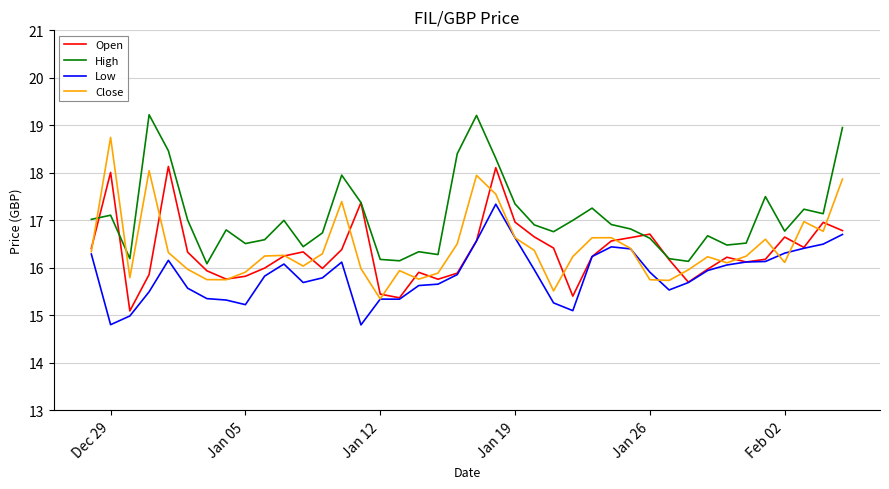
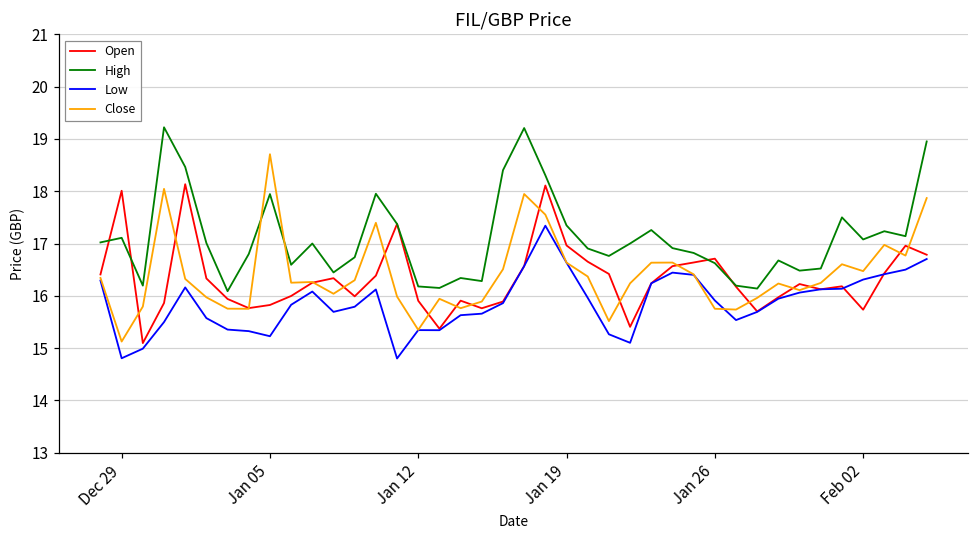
  {
    "Open": {
      "Dec 29": 18.0,
      "Jan 05": 15.8,
-     "Jan 12": 15.4,
+     "Jan 12": 15.9,
      "Jan 19": 17.0,
      "Jan 26": 16.7,
-     "Feb 02": 16.6
+     "Feb 02": 15.7
    },
    "High": {
      "Dec 29": 17.1,
-     "Jan 05": 16.5,
+     "Jan 05": 17.9,
      "Jan 12": 16.2,
      "Jan 19": 17.3,
      "Jan 26": 16.6,
-     "Feb 02": 16.8
+     "Feb 02": 17.1
    },
    "Low": {
      "Dec 29": 14.8,
      "Jan 05": 15.2,
      "Jan 26": 15.9,
      "Feb 02": 16.3
    },
    "Close": {
-     "Dec 29": 18.7,
-     "Jan 05": 15.9,
+     "Dec 29": 15.1,
+     "Jan 05": 18.7,
      "Jan 26": 15.8,
-     "Feb 02": 16.1
+     "Feb 02": 16.5
    }
  }
